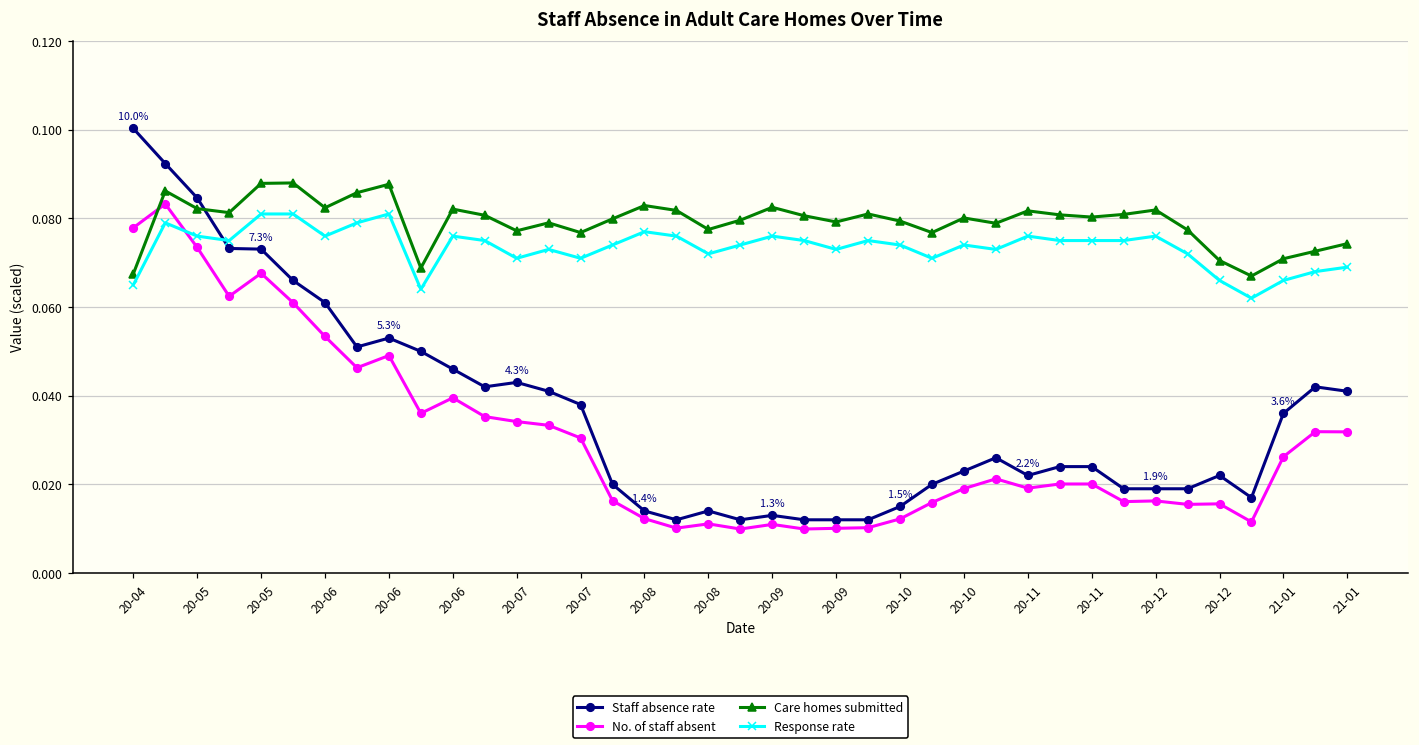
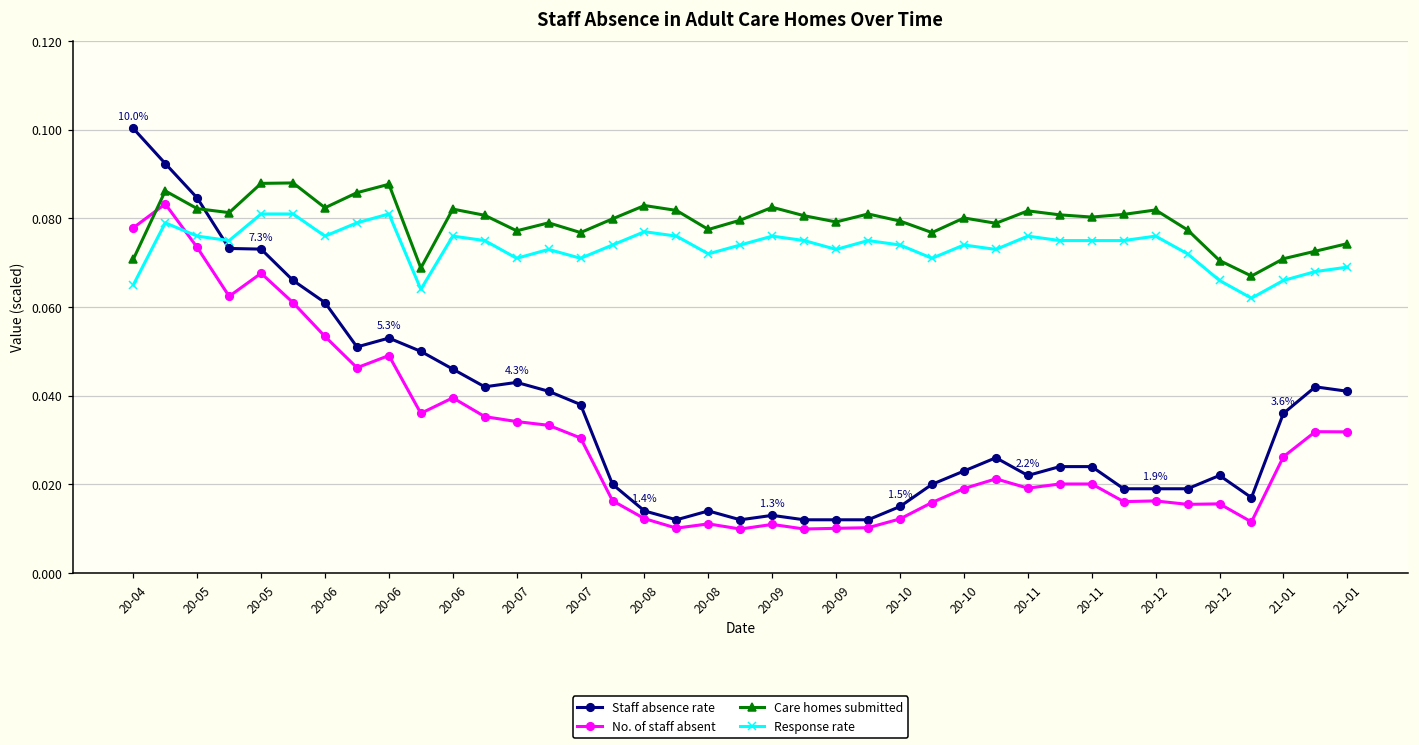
  {
    "Staff absence rate": {
      "20-04": "10.0%"
    },
    "No. of staff absent": {
      "20-04": "0.078"
    },
    "Care homes submitted": {
-     "20-04": "0.068"
+     "20-04": "0.071"
    },
    "Response rate": {
      "20-04": "0.065"
    }
  }
